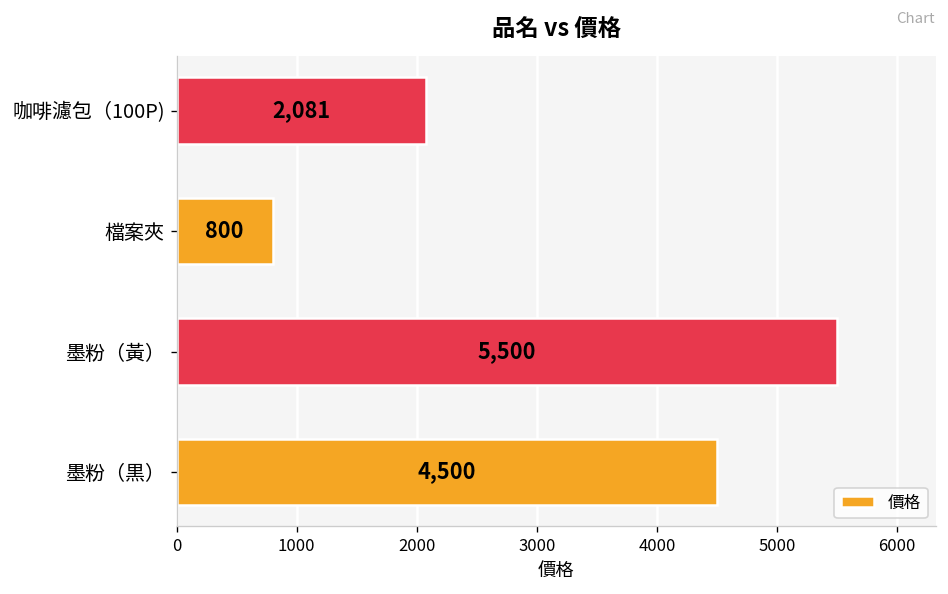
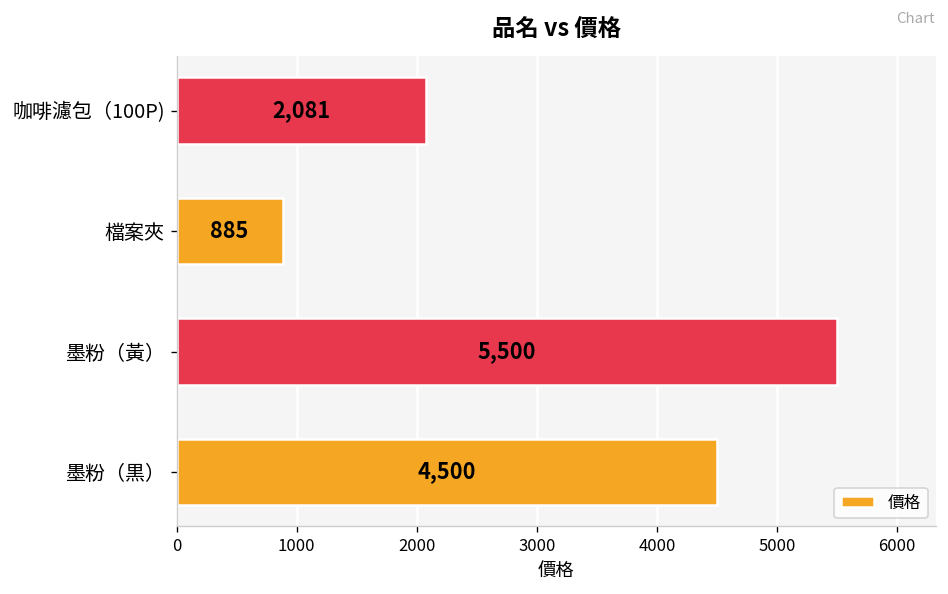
  {
    "咖啡濾包（100P)": "2,081",
-   "檔案夾": "800",
+   "檔案夾": "885",
    "墨粉（黃）": "5,500",
    "墨粉（黒）": "4,500"
  }
